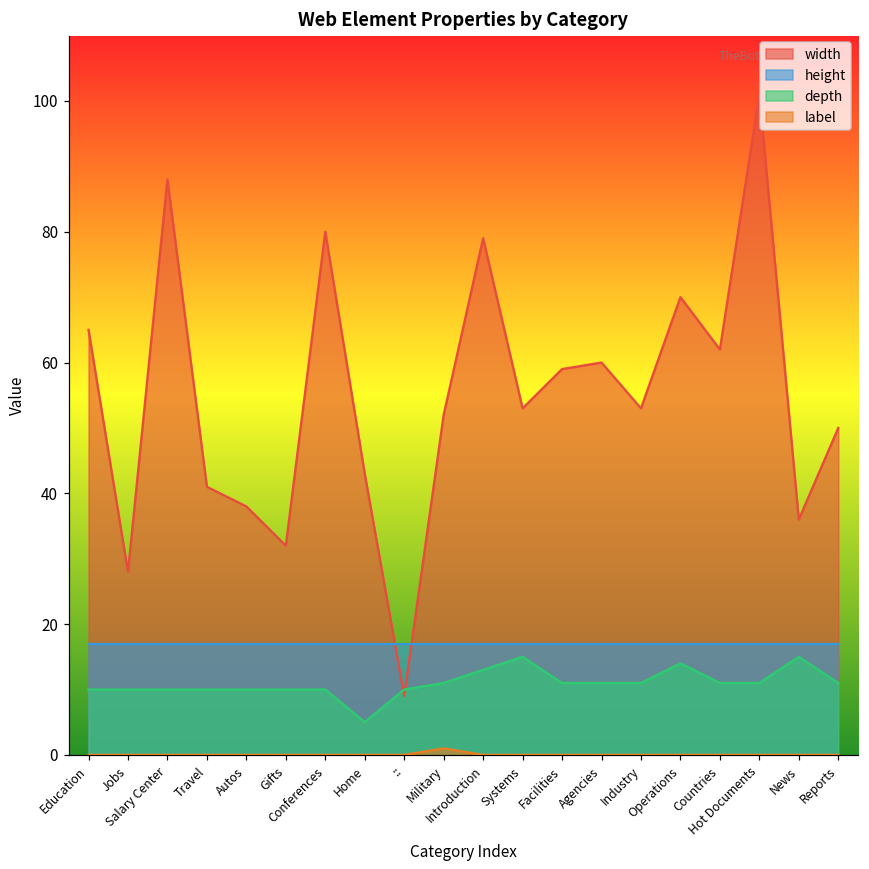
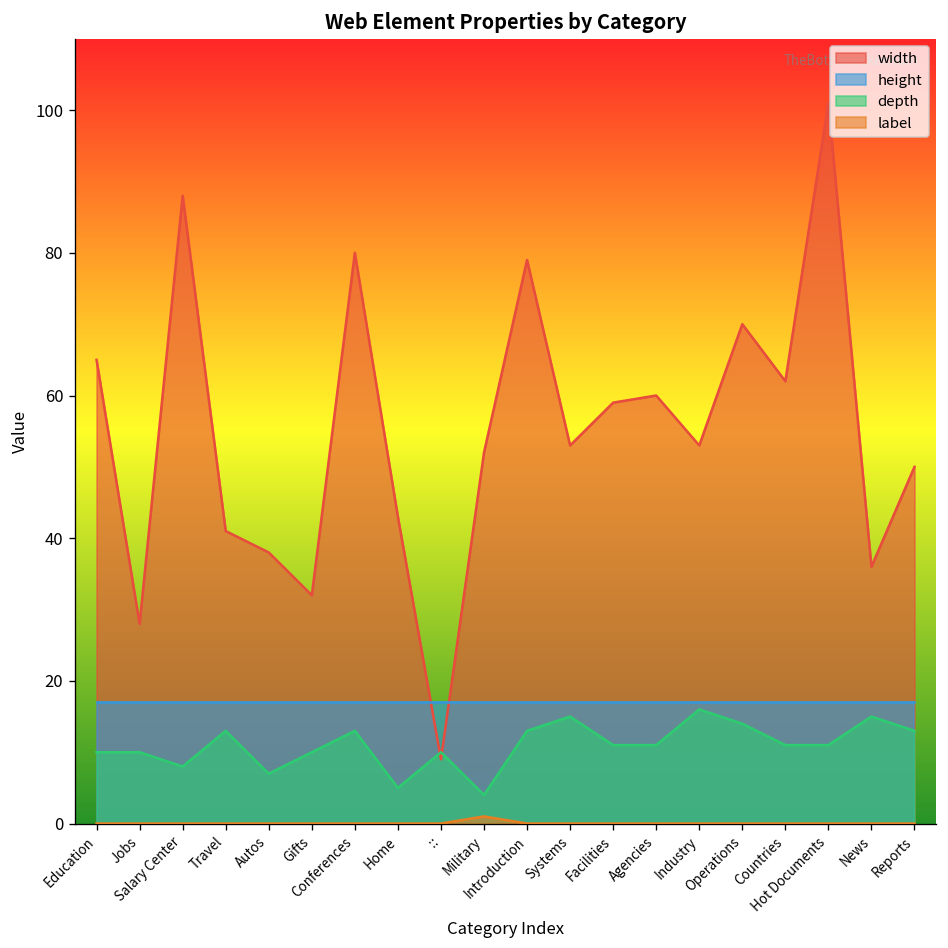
  {
    "height": {
      "Education": 17,
      "Jobs": 17,
      "Salary Center": 17,
      "Travel": 17,
      "Autos": 17,
      "Gifts": 17,
      "Conferences": 17,
      "Home": 17,
      "::": 17,
      "Military": 17,
      "Introduction": 17,
      "Systems": 17,
      "Facilities": 17,
      "Agencies": 17,
      "Industry": 17,
      "Operations": 17,
      "Countries": 17,
      "Hot Documents": 17,
      "News": 17,
      "Reports": 17
    },
    "depth": {
      "Education": 10,
      "Jobs": 10,
-     "Salary Center": 10,
-     "Travel": 10,
-     "Autos": 10,
+     "Salary Center": 8,
+     "Travel": 13,
+     "Autos": 7,
      "Gifts": 10,
-     "Conferences": 10,
+     "Conferences": 13,
      "Home": 5,
      "::": 10,
-     "Military": 11,
+     "Military": 4,
      "Introduction": 13,
      "Systems": 15,
      "Facilities": 11,
      "Agencies": 11,
-     "Industry": 11,
+     "Industry": 16,
      "Operations": 14,
      "Countries": 11,
      "Hot Documents": 11,
      "News": 15,
-     "Reports": 11
+     "Reports": 13
    }
  }
